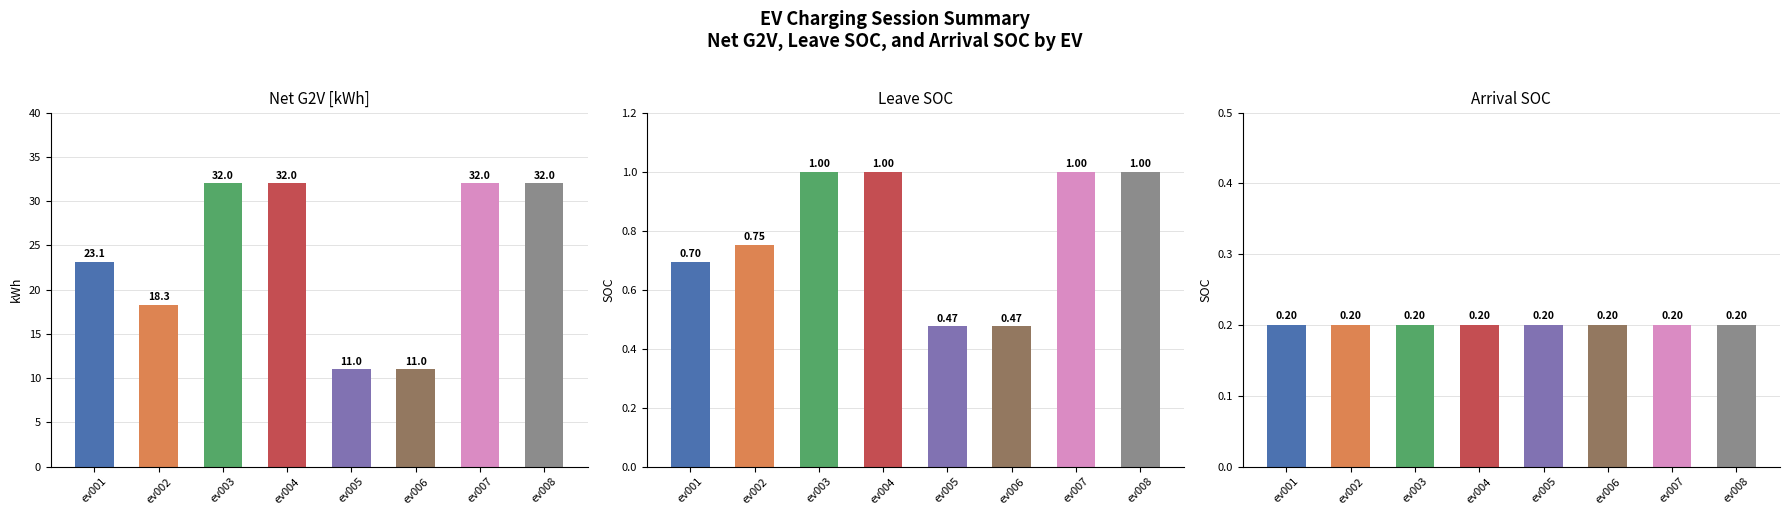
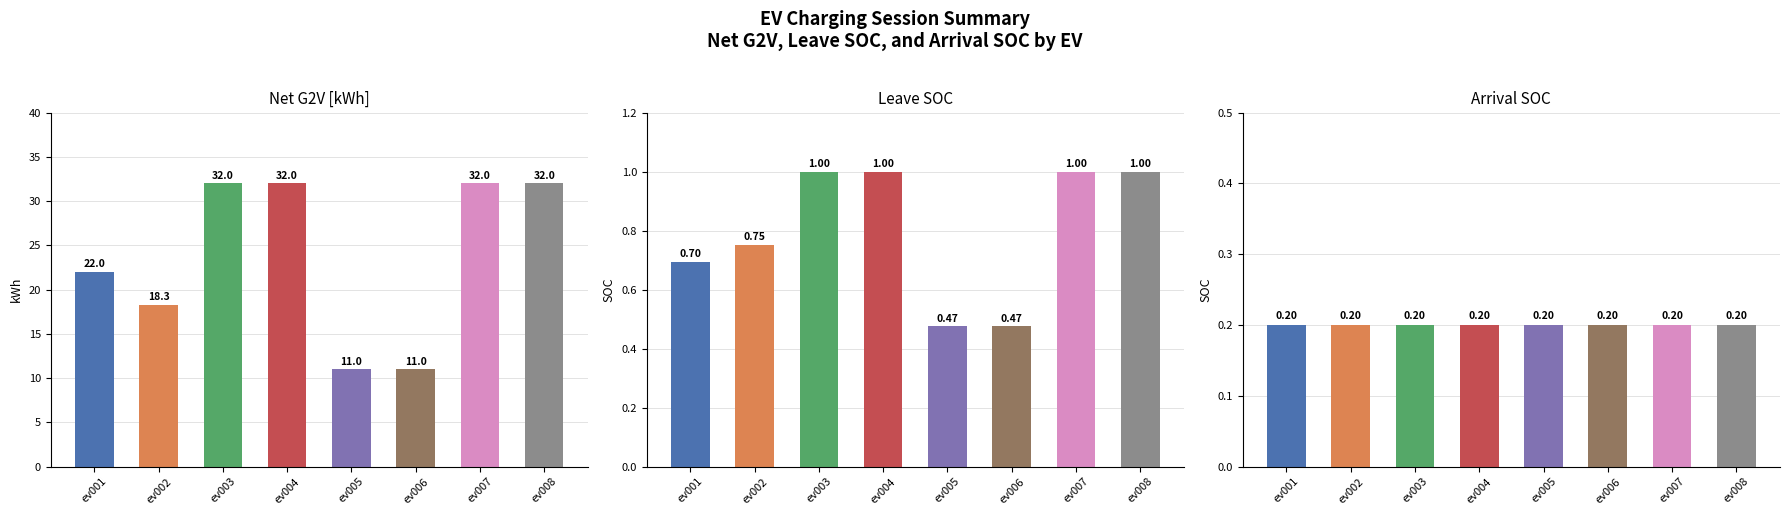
  {
    "Net G2V [kWh]": {
-     "ev001": 23.1,
+     "ev001": 22.0,
      "ev002": 18.3,
      "ev003": 32.0,
      "ev004": 32.0,
      "ev005": 11.0,
      "ev006": 11.0,
      "ev007": 32.0,
      "ev008": 32.0
    },
    "Leave SOC": {
      "ev001": 0.70,
      "ev002": 0.75,
      "ev003": 1.00,
      "ev004": 1.00,
      "ev005": 0.47,
      "ev006": 0.47,
      "ev007": 1.00,
      "ev008": 1.00
    },
    "Arrival SOC": {
      "ev001": 0.20,
      "ev002": 0.20,
      "ev003": 0.20,
      "ev004": 0.20,
      "ev005": 0.20,
      "ev006": 0.20,
      "ev007": 0.20,
      "ev008": 0.20
    }
  }
